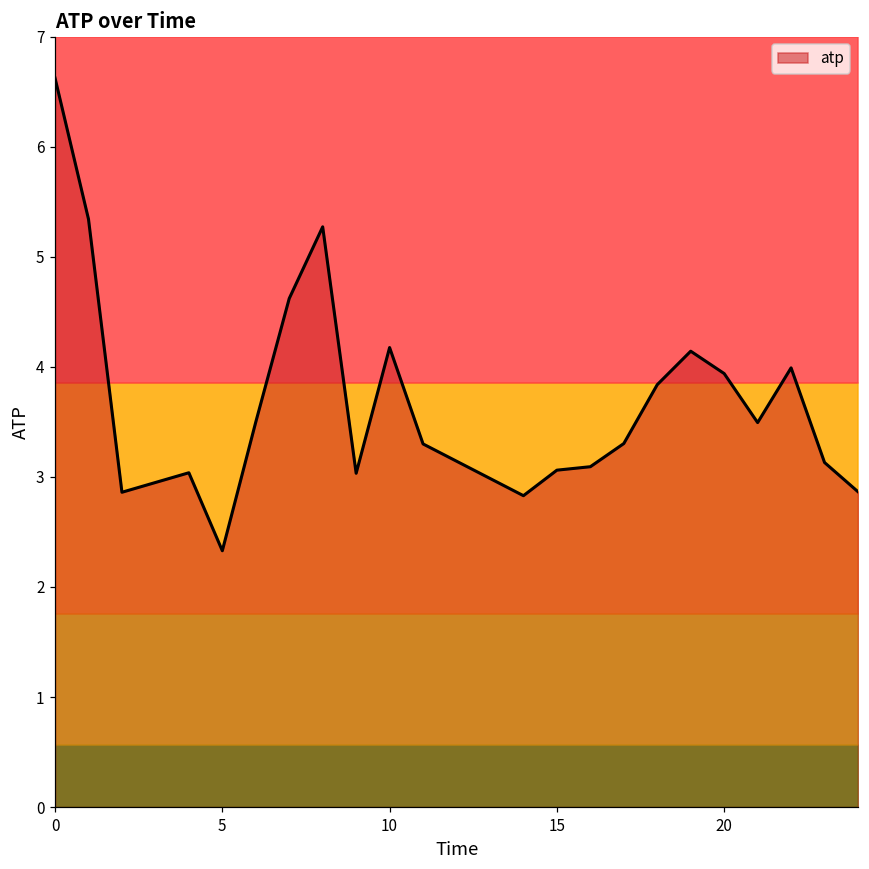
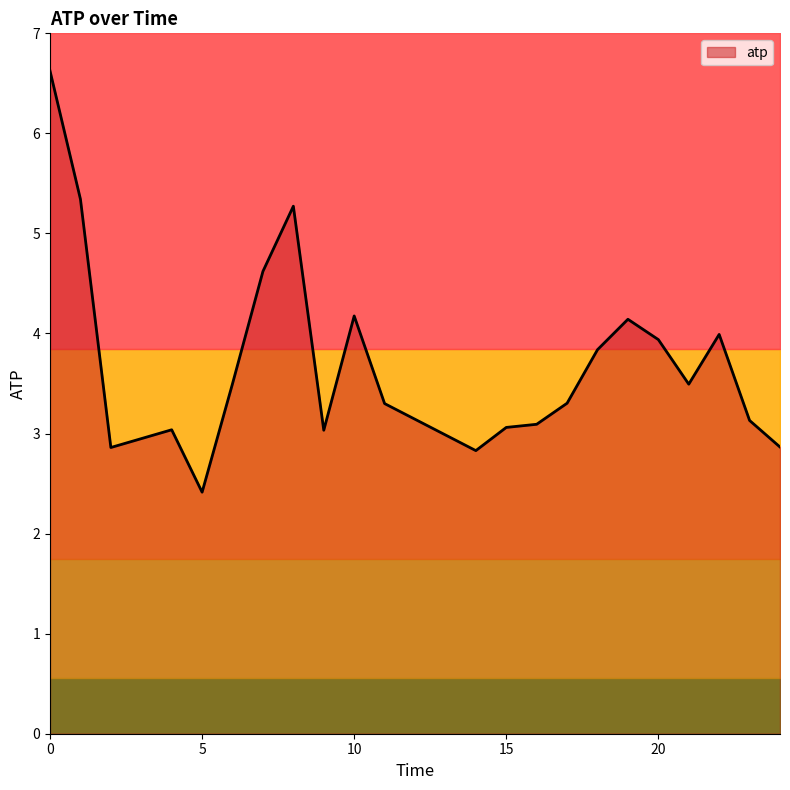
  {
    "atp": {
      "0": 6.62,
-     "5": 2.33,
+     "5": 2.41,
      "10": 4.18,
      "15": 3.06,
      "20": 3.94
    }
  }
